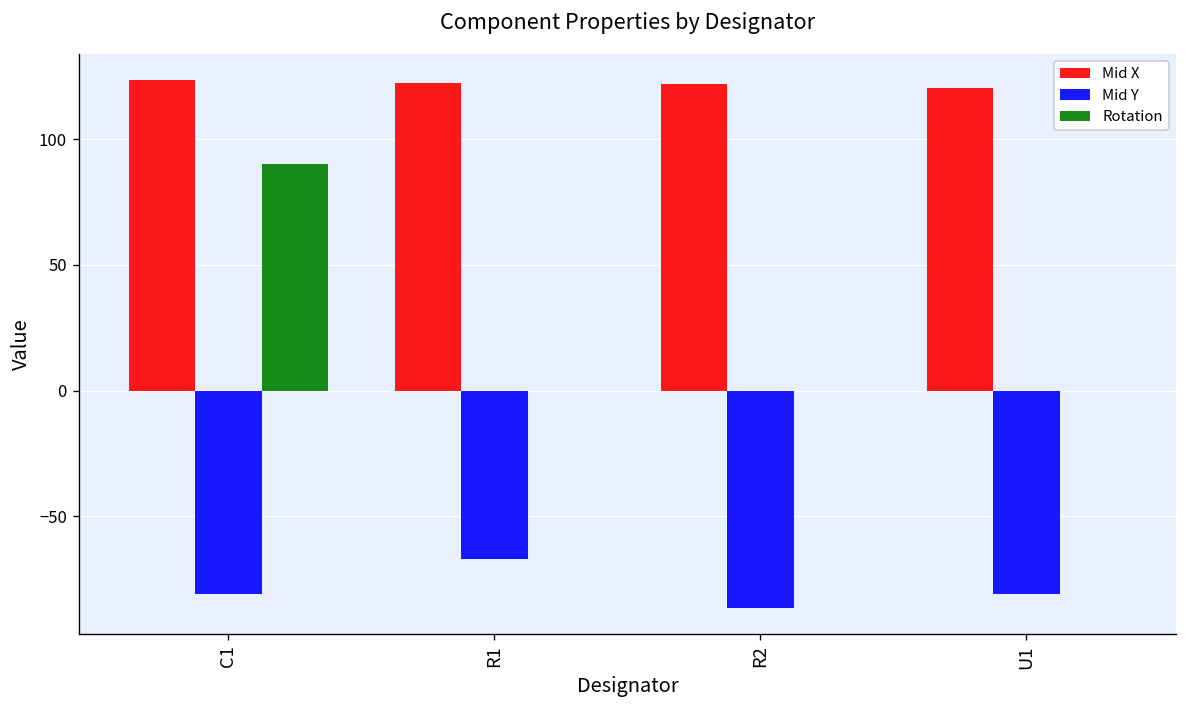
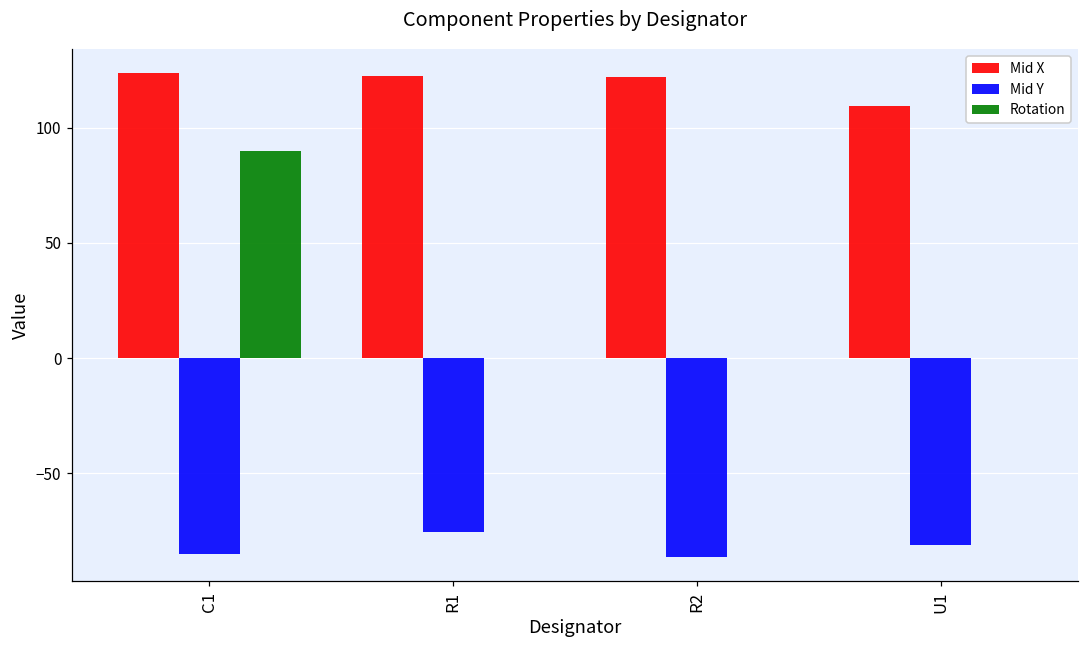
  {
    "Mid X": {
      "C1": 124,
      "R1": 123,
      "R2": 122,
-     "U1": 121
+     "U1": 110
    },
    "Mid Y": {
-     "C1": -81,
-     "R1": -67,
+     "C1": -85,
+     "R1": -75,
      "R2": -86,
      "U1": -81
    },
    "Rotation": {
      "C1": 90,
      "R1": 0,
      "R2": 0,
      "U1": 0
    }
  }
